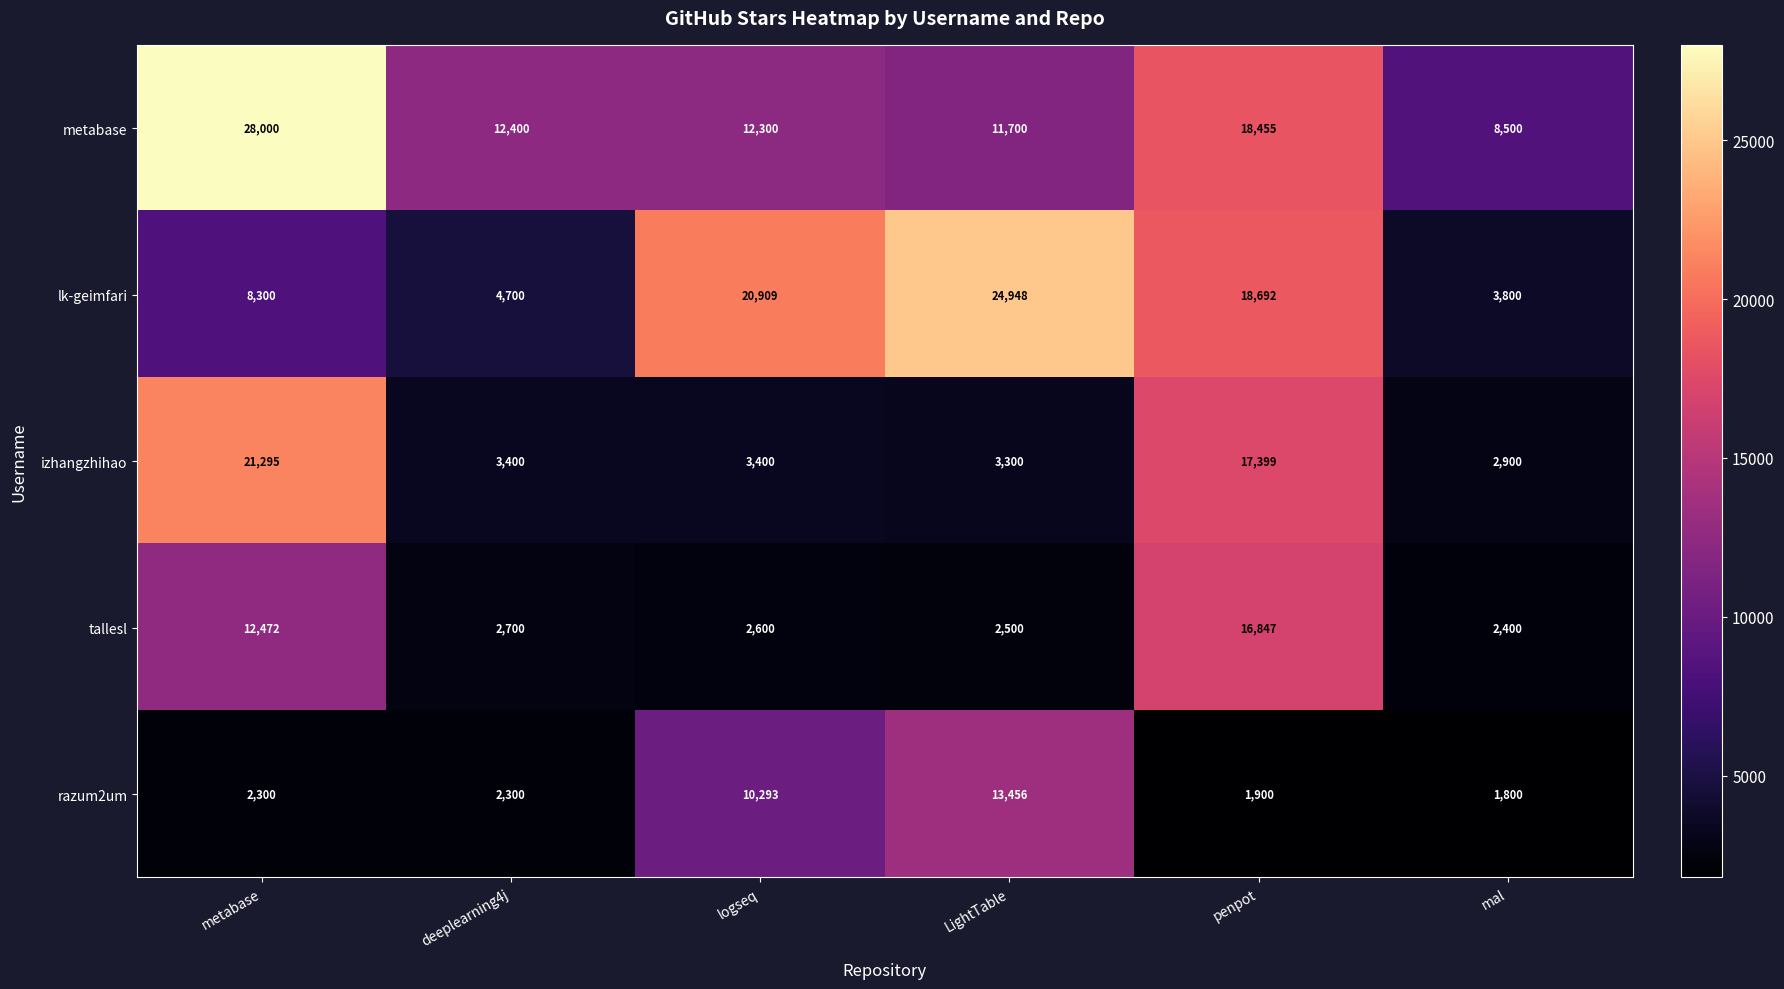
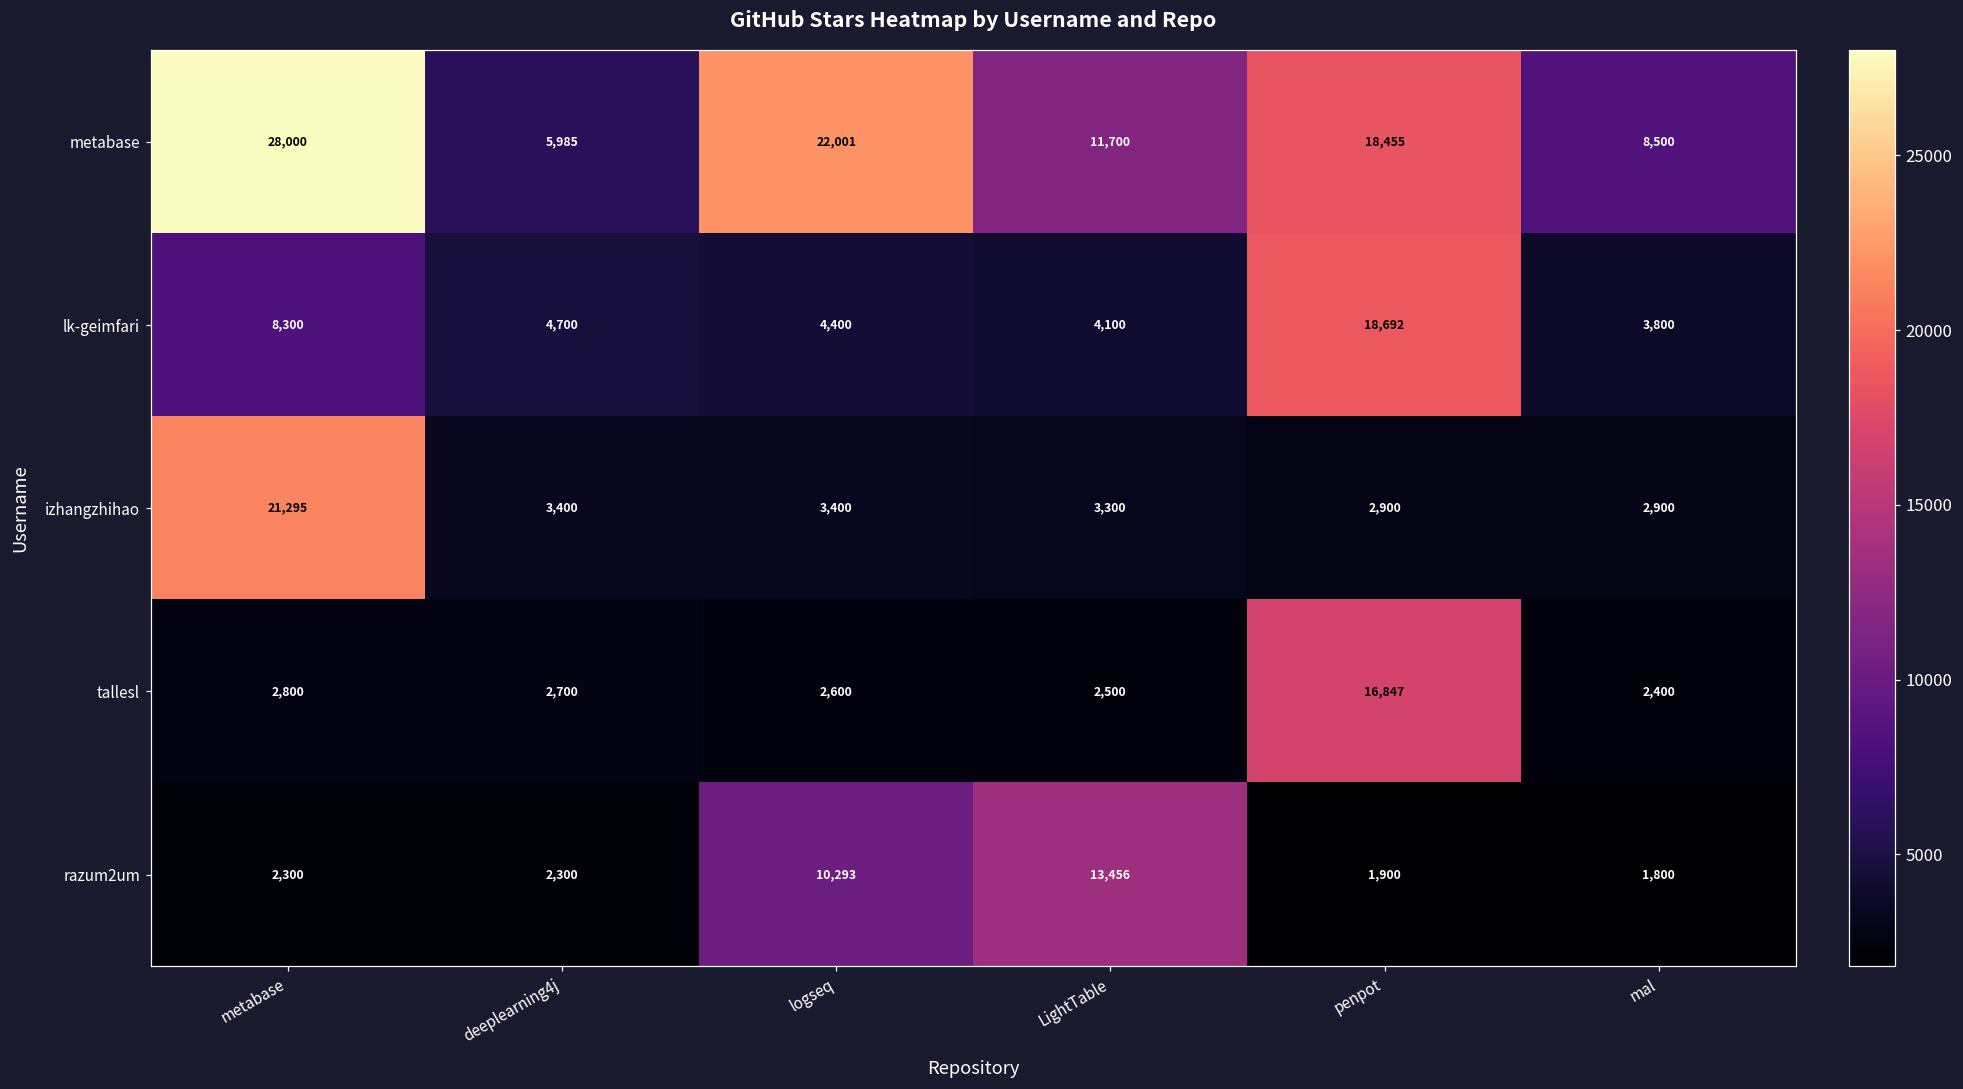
  {
    "metabase": {
      "metabase": "28,000",
-     "deeplearning4j": "12,400",
-     "logseq": "12,300",
+     "deeplearning4j": "5,985",
+     "logseq": "22,001",
      "LightTable": "11,700",
      "penpot": "18,455",
      "mal": "8,500"
    },
    "lk-geimfari": {
      "metabase": "8,300",
      "deeplearning4j": "4,700",
-     "logseq": "20,909",
-     "LightTable": "24,948",
+     "logseq": "4,400",
+     "LightTable": "4,100",
      "penpot": "18,692",
      "mal": "3,800"
    },
    "izhangzhihao": {
      "metabase": "21,295",
      "deeplearning4j": "3,400",
      "logseq": "3,400",
      "LightTable": "3,300",
-     "penpot": "17,399",
+     "penpot": "2,900",
      "mal": "2,900"
    },
    "tallesl": {
-     "metabase": "12,472",
+     "metabase": "2,800",
      "deeplearning4j": "2,700",
      "logseq": "2,600",
      "LightTable": "2,500",
      "penpot": "16,847",
      "mal": "2,400"
    },
    "razum2um": {
      "metabase": "2,300",
      "deeplearning4j": "2,300",
      "logseq": "10,293",
      "LightTable": "13,456",
      "penpot": "1,900",
      "mal": "1,800"
    }
  }
